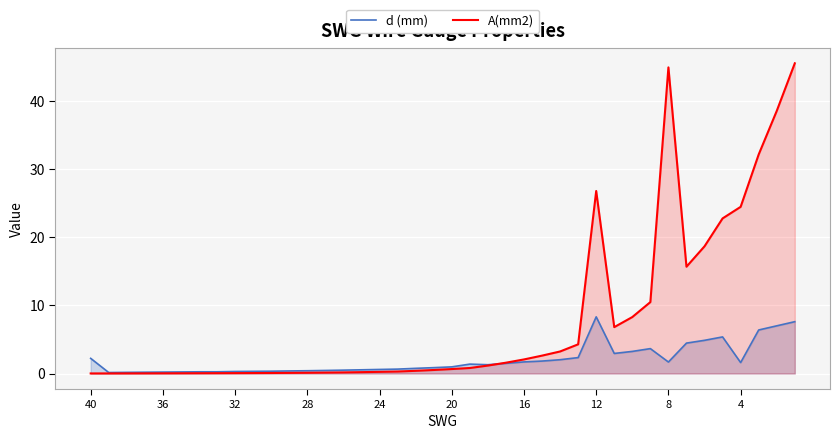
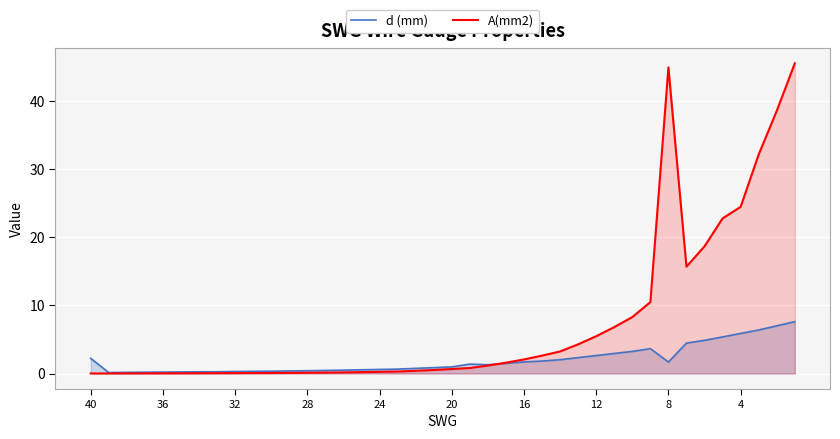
  {
    "d (mm)": {
      "40": 2,
-     "12": 8,
+     "12": 3,
      "8": 2,
-     "4": 2
+     "4": 6
    },
    "A(mm2)": {
      "40": 0,
-     "12": 27,
+     "12": 5,
      "8": 45,
      "4": 25
    }
  }
